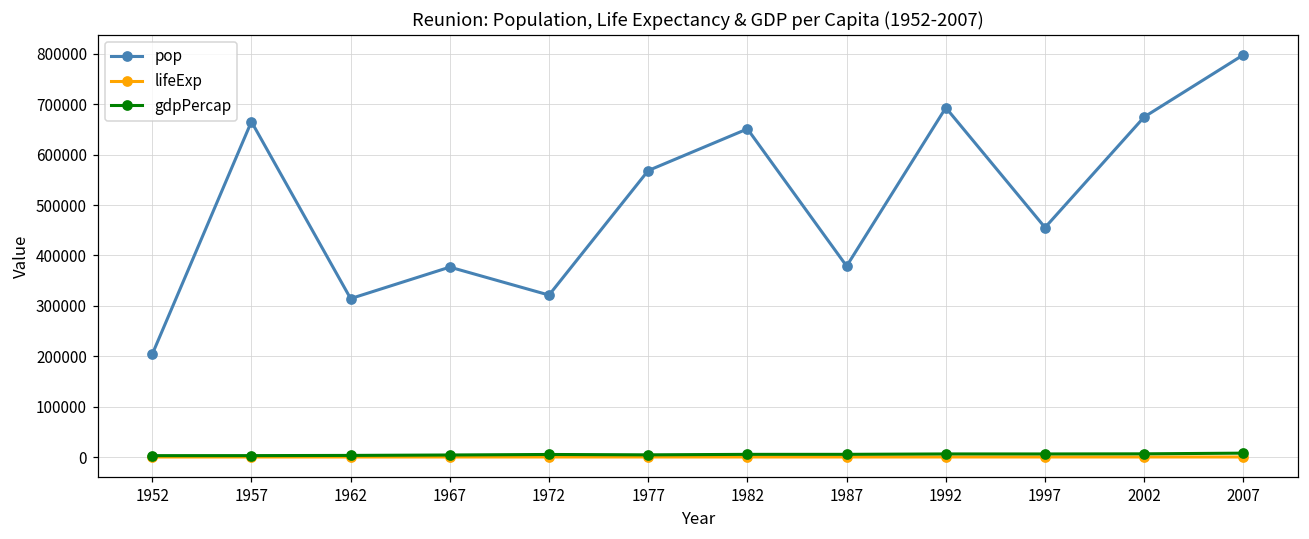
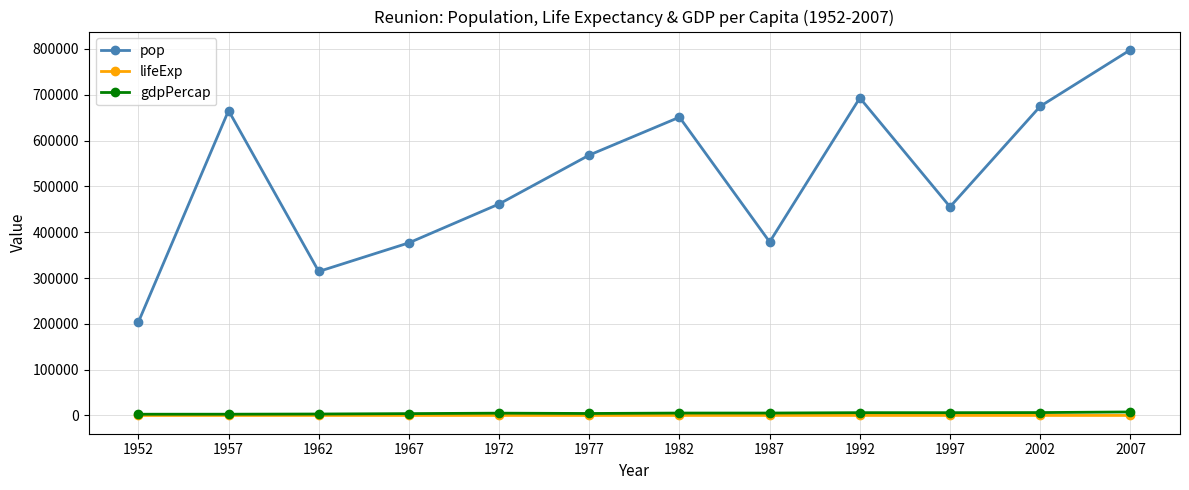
  {
    "pop": {
      "1952": 200000,
      "1957": 670000,
      "1962": 310000,
      "1967": 380000,
-     "1972": 320000,
+     "1972": 460000,
      "1977": 570000,
      "1982": 650000,
      "1987": 380000,
      "1992": 690000,
      "1997": 460000,
      "2002": 670000,
      "2007": 800000
    },
    "lifeExp": {
      "1992": 0,
      "1997": 0,
      "2002": 0,
      "2007": 0
    },
    "gdpPercap": {
      "1992": 10000,
      "1997": 10000,
      "2002": 10000,
      "2007": 10000
    }
  }
